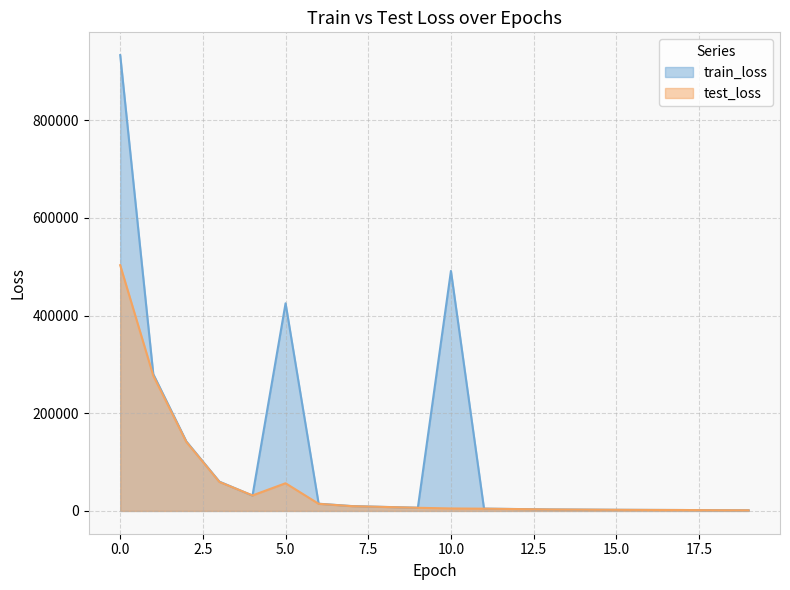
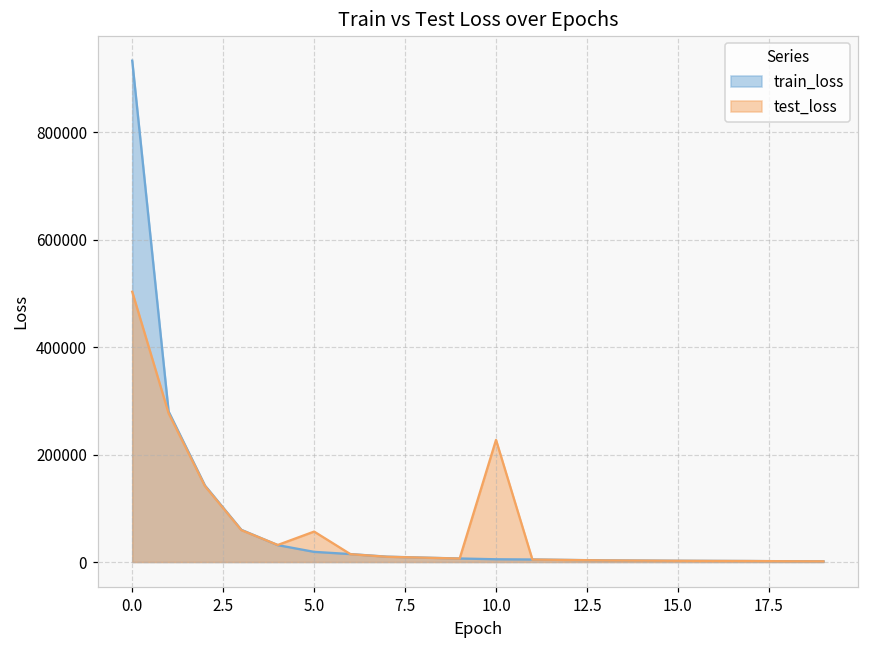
  {
    "train_loss": {
      "0.0": 930000,
-     "5.0": 430000,
-     "10.0": 490000
+     "5.0": 20000,
+     "10.0": 10000
    },
    "test_loss": {
      "0.0": 500000,
      "5.0": 60000,
-     "10.0": 10000
+     "10.0": 230000
    }
  }
